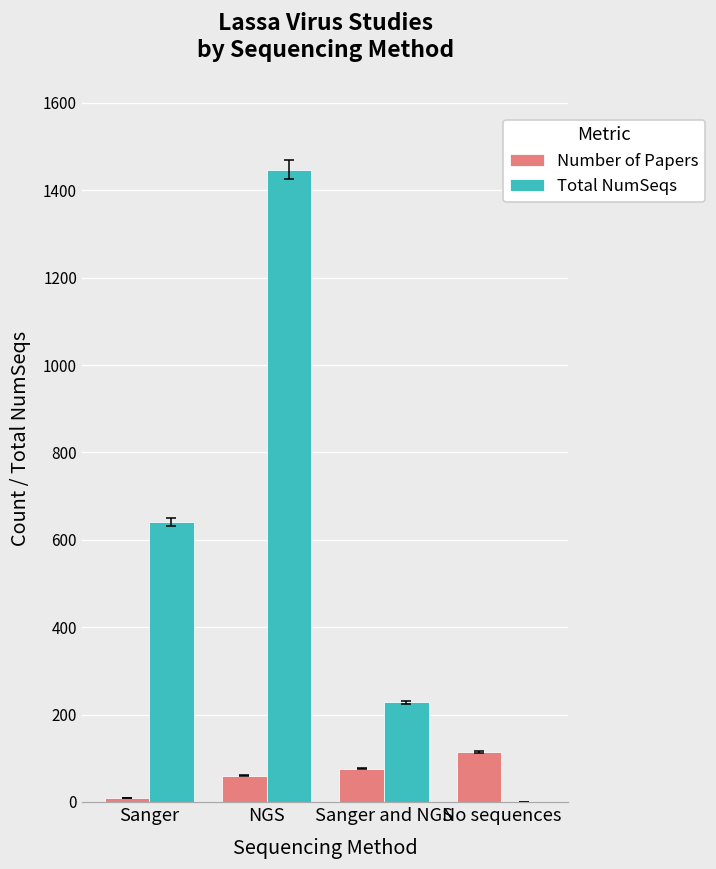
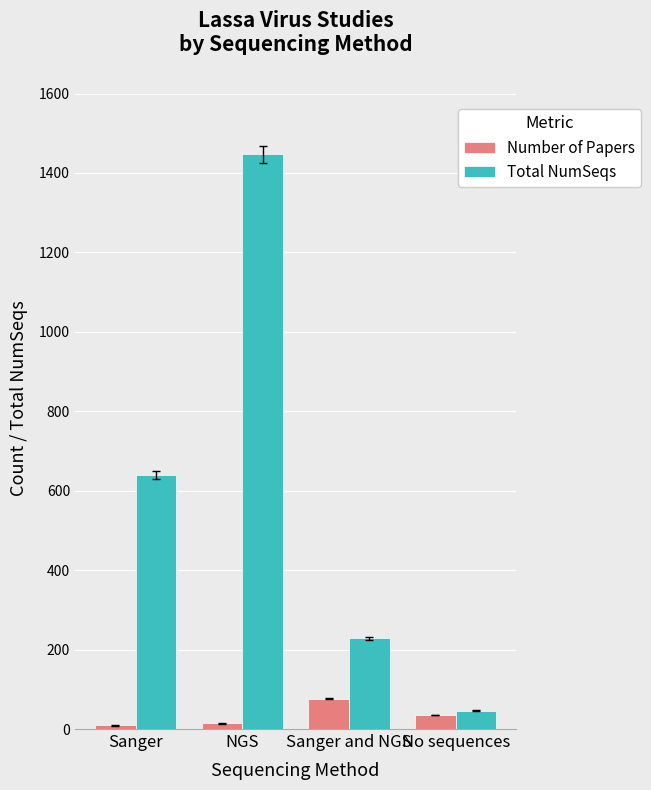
  {
    "Number of Papers": {
      "Sanger": 10,
-     "NGS": 60,
+     "NGS": 10,
      "Sanger and NGS": 80,
-     "No sequences": 110
+     "No sequences": 40
    },
    "Total NumSeqs": {
      "Sanger": 640,
      "NGS": 1450,
      "Sanger and NGS": 230,
-     "No sequences": 0
+     "No sequences": 50
    }
  }
